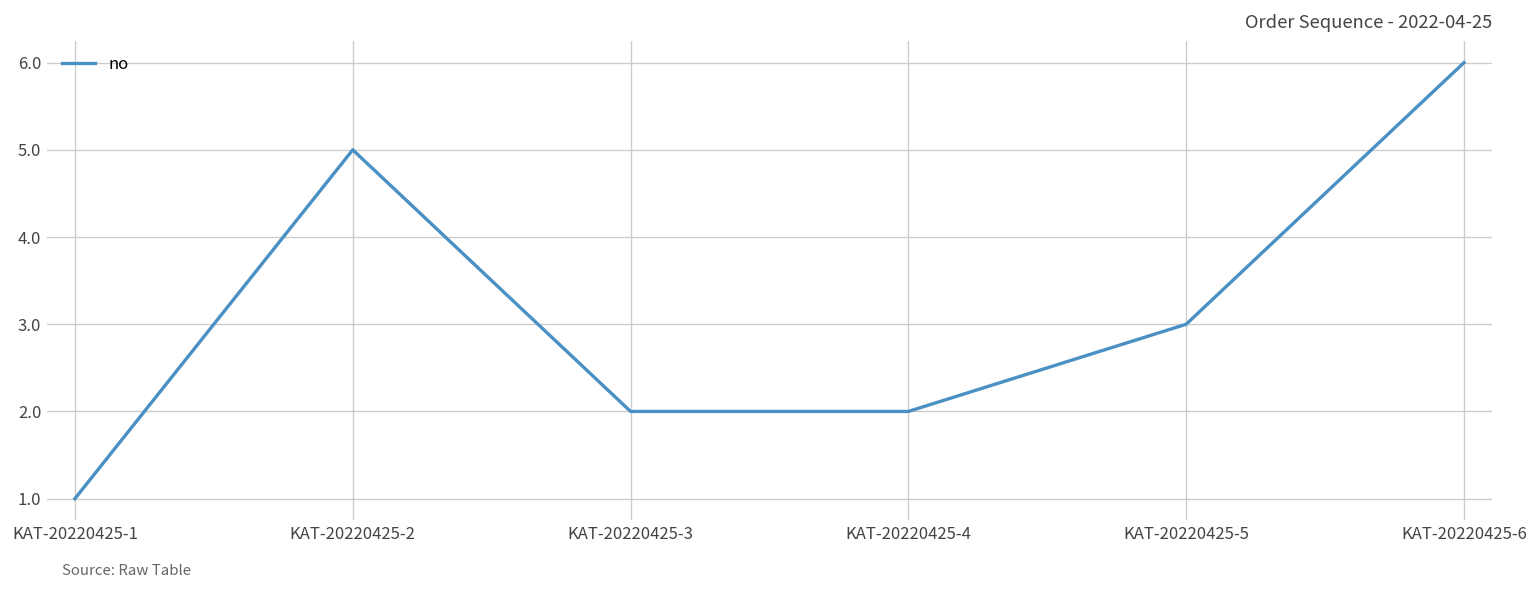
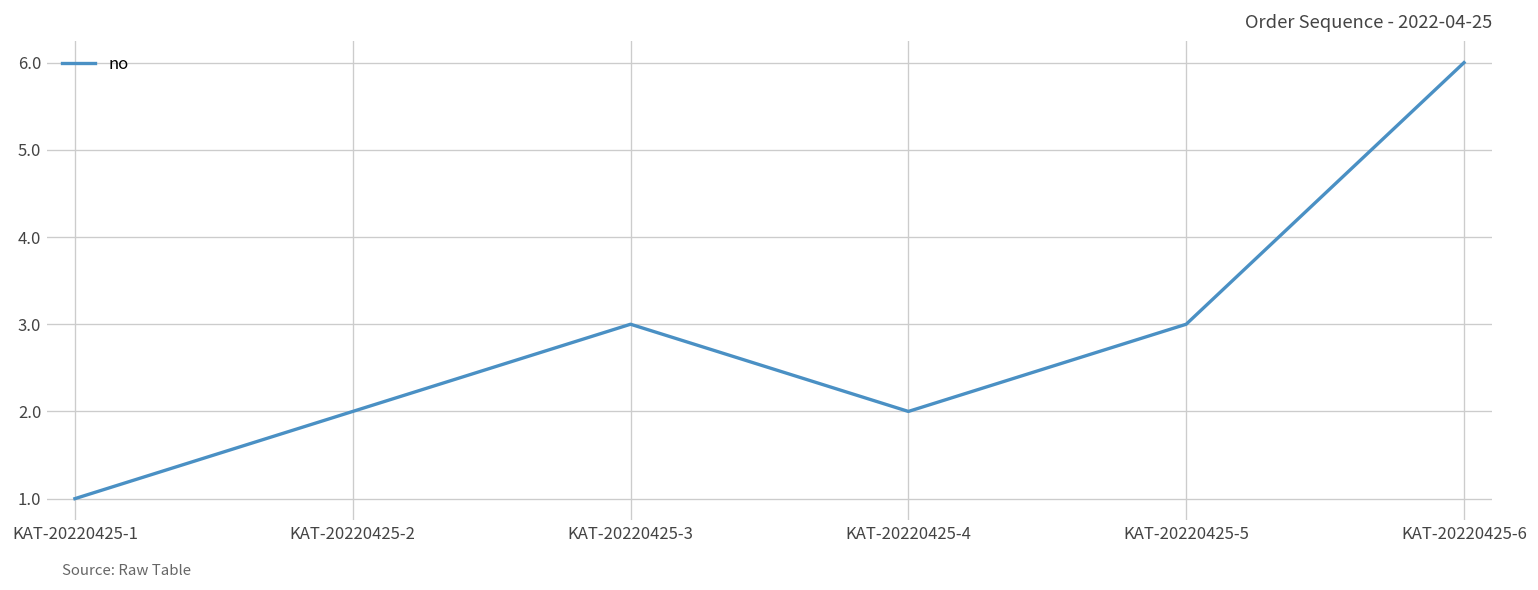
  {
    "KAT-20220425-1": 1,
-   "KAT-20220425-2": 5,
-   "KAT-20220425-3": 2,
+   "KAT-20220425-2": 2,
+   "KAT-20220425-3": 3,
    "KAT-20220425-4": 2,
    "KAT-20220425-5": 3,
    "KAT-20220425-6": 6
  }
